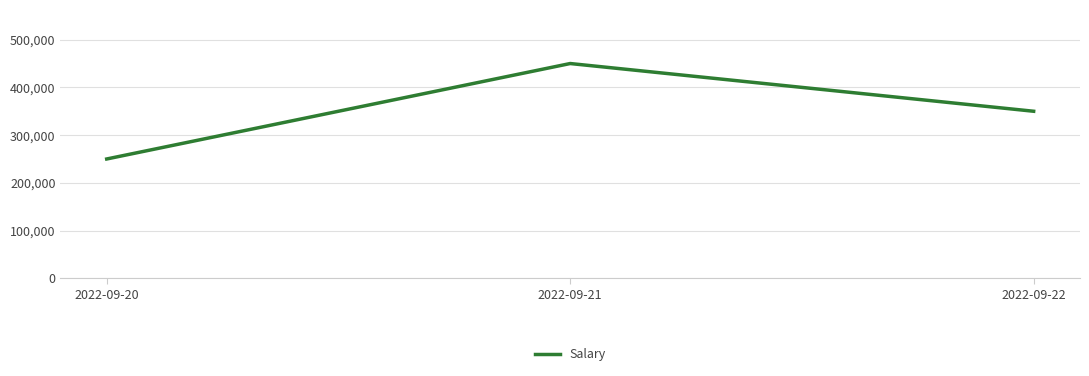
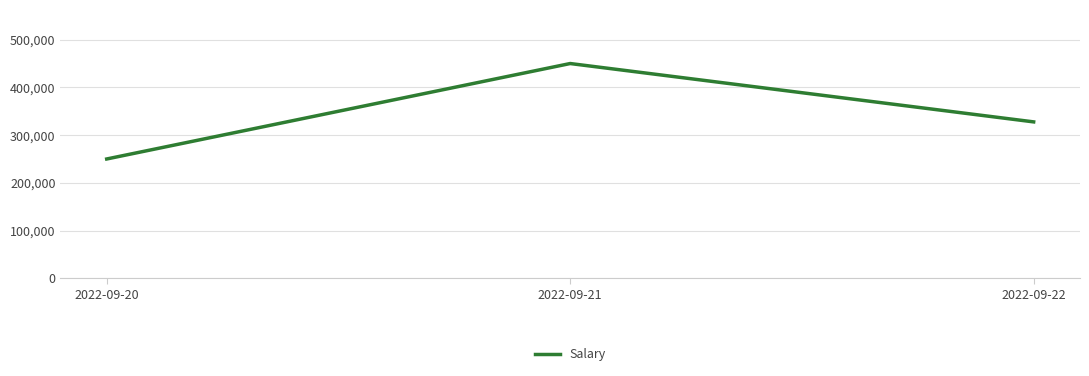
  {
    "2022-09-20": "250,000",
    "2022-09-21": "450,000",
-   "2022-09-22": "350,000"
+   "2022-09-22": "330,000"
  }
